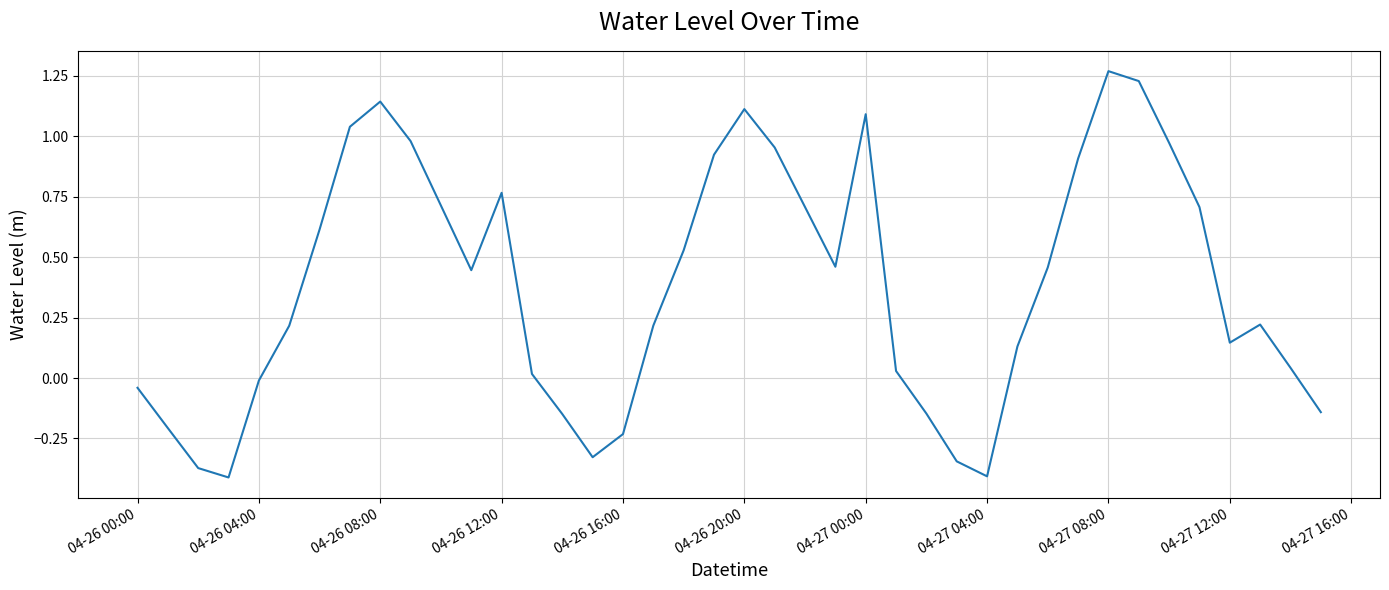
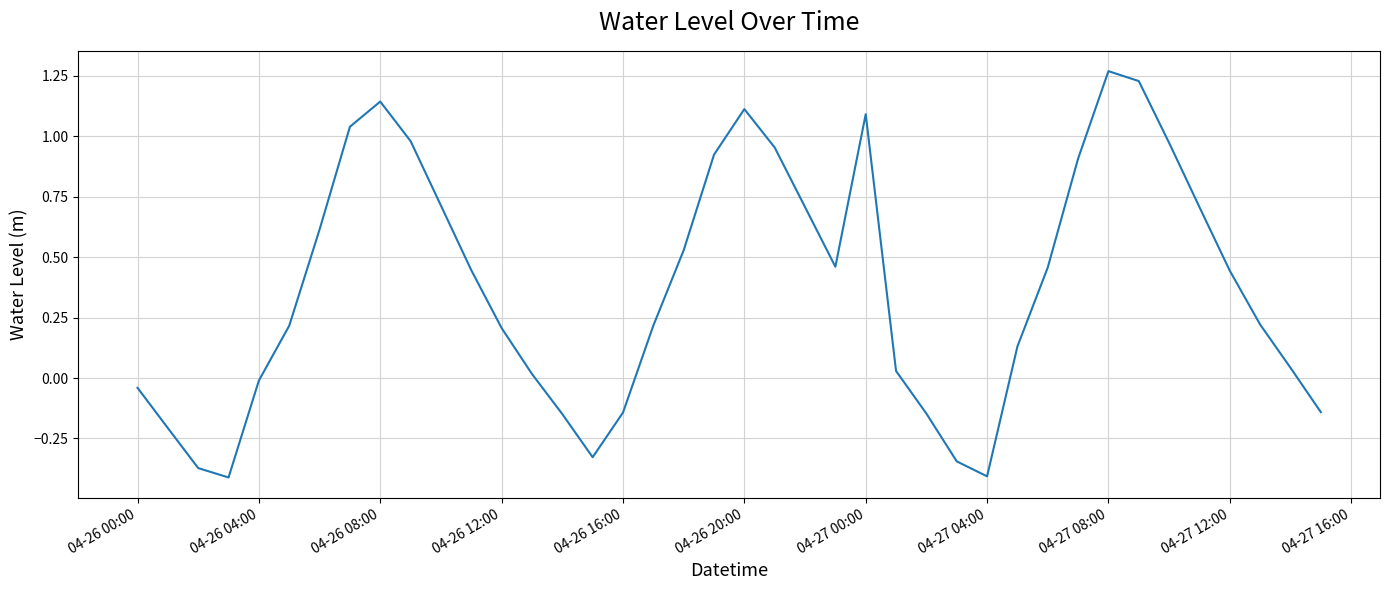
  {
    "04-26 00:00": -0.04,
    "04-26 04:00": -0.01,
    "04-26 08:00": 1.14,
-   "04-26 12:00": 0.77,
-   "04-26 16:00": -0.23,
+   "04-26 12:00": 0.21,
+   "04-26 16:00": -0.14,
    "04-26 20:00": 1.11,
    "04-27 00:00": 1.09,
    "04-27 04:00": -0.41,
    "04-27 08:00": 1.27,
-   "04-27 12:00": 0.15
+   "04-27 12:00": 0.44
  }
